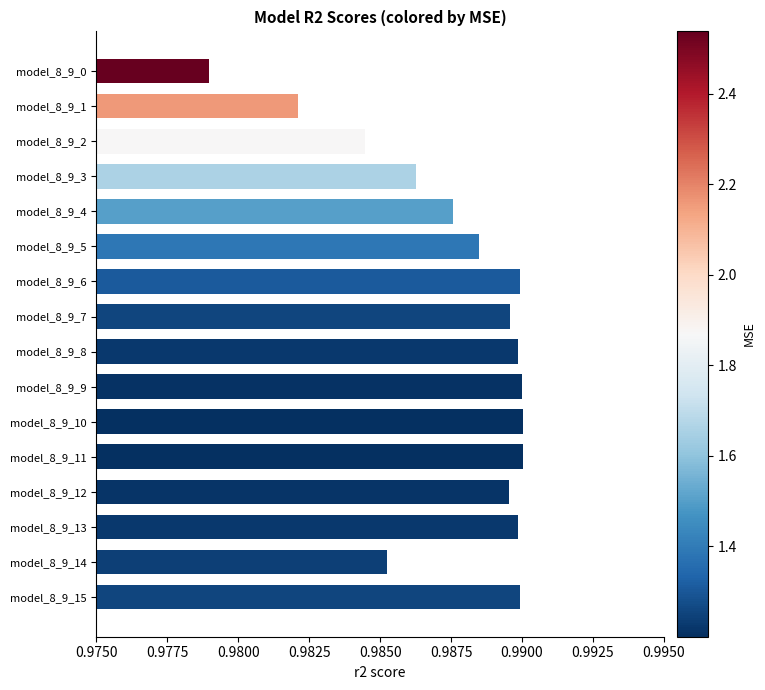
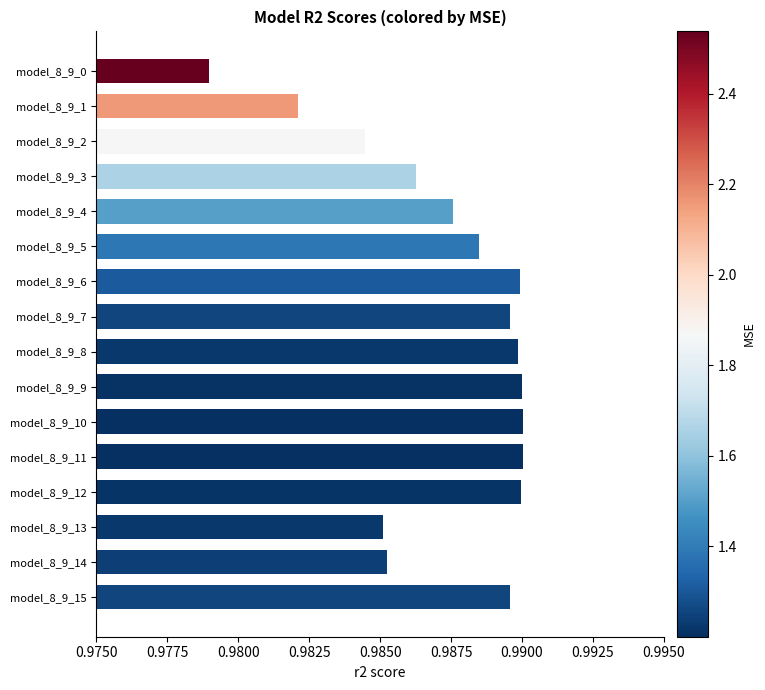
  {
    "model_8_9_0": 0.9790,
    "model_8_9_1": 0.9821,
    "model_8_9_2": 0.9845,
    "model_8_9_3": 0.9863,
    "model_8_9_4": 0.9876,
    "model_8_9_5": 0.9885,
    "model_8_9_6": 0.9899,
    "model_8_9_7": 0.9896,
    "model_8_9_8": 0.9899,
    "model_8_9_9": 0.9900,
    "model_8_9_10": 0.9900,
    "model_8_9_11": 0.9900,
-   "model_8_9_12": 0.9895,
-   "model_8_9_13": 0.9899,
+   "model_8_9_12": 0.9900,
+   "model_8_9_13": 0.9851,
    "model_8_9_14": 0.9852,
-   "model_8_9_15": 0.9899
+   "model_8_9_15": 0.9896
  }
